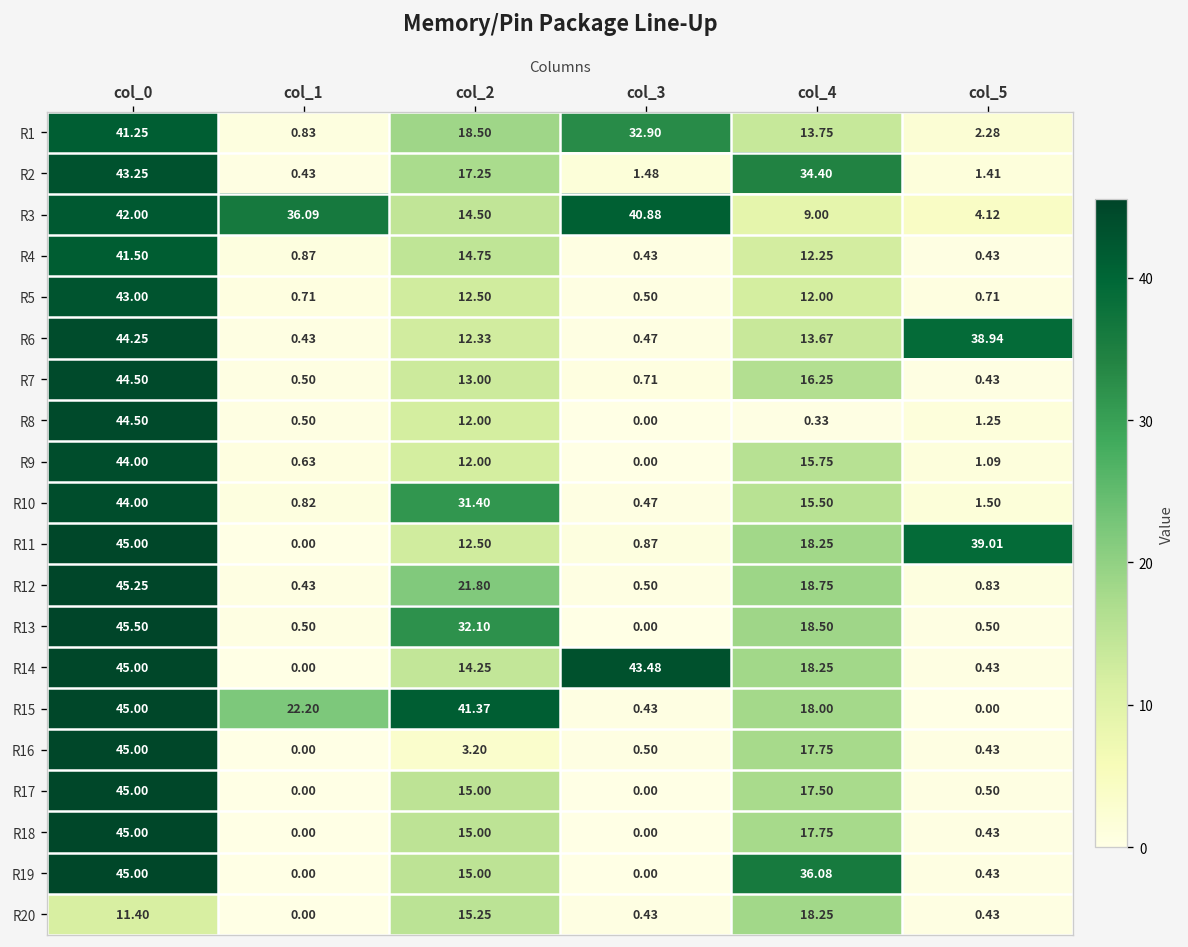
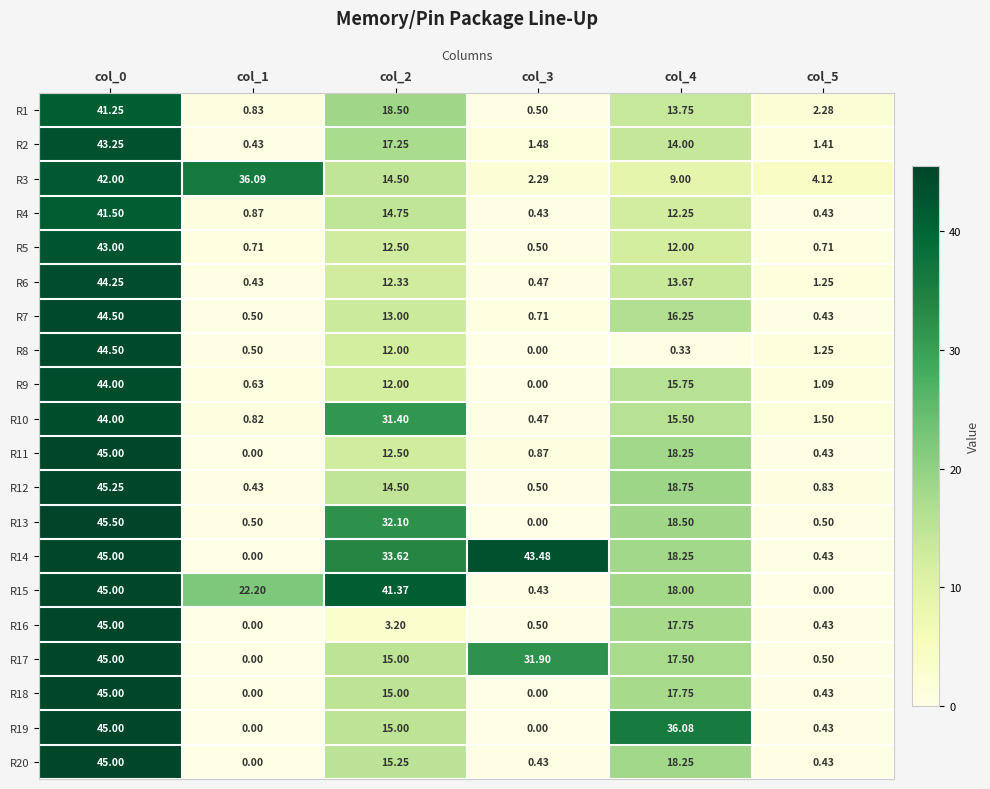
  {
    "R1": {
      "col_0": 41.25,
      "col_1": 0.83,
      "col_2": 18.50,
-     "col_3": 32.90,
+     "col_3": 0.50,
      "col_4": 13.75,
      "col_5": 2.28
    },
    "R2": {
      "col_0": 43.25,
      "col_1": 0.43,
      "col_2": 17.25,
      "col_3": 1.48,
-     "col_4": 34.40,
+     "col_4": 14.00,
      "col_5": 1.41
    },
    "R3": {
      "col_0": 42.00,
      "col_1": 36.09,
      "col_2": 14.50,
-     "col_3": 40.88,
+     "col_3": 2.29,
      "col_4": 9.00,
      "col_5": 4.12
    },
    "R4": {
      "col_0": 41.50,
      "col_1": 0.87,
      "col_2": 14.75,
      "col_3": 0.43,
      "col_4": 12.25,
      "col_5": 0.43
    },
    "R5": {
      "col_0": 43.00,
      "col_1": 0.71,
      "col_2": 12.50,
      "col_3": 0.50,
      "col_4": 12.00,
      "col_5": 0.71
    },
    "R6": {
      "col_0": 44.25,
      "col_1": 0.43,
      "col_2": 12.33,
      "col_3": 0.47,
      "col_4": 13.67,
-     "col_5": 38.94
+     "col_5": 1.25
    },
    "R7": {
      "col_0": 44.50,
      "col_1": 0.50,
      "col_2": 13.00,
      "col_3": 0.71,
      "col_4": 16.25,
      "col_5": 0.43
    },
    "R8": {
      "col_0": 44.50,
      "col_1": 0.50,
      "col_2": 12.00,
      "col_3": 0.00,
      "col_4": 0.33,
      "col_5": 1.25
    },
    "R9": {
      "col_0": 44.00,
      "col_1": 0.63,
      "col_2": 12.00,
      "col_3": 0.00,
      "col_4": 15.75,
      "col_5": 1.09
    },
    "R10": {
      "col_0": 44.00,
      "col_1": 0.82,
      "col_2": 31.40,
      "col_3": 0.47,
      "col_4": 15.50,
      "col_5": 1.50
    },
    "R11": {
      "col_0": 45.00,
      "col_1": 0.00,
      "col_2": 12.50,
      "col_3": 0.87,
      "col_4": 18.25,
-     "col_5": 39.01
+     "col_5": 0.43
    },
    "R12": {
      "col_0": 45.25,
      "col_1": 0.43,
-     "col_2": 21.80,
+     "col_2": 14.50,
      "col_3": 0.50,
      "col_4": 18.75,
      "col_5": 0.83
    },
    "R13": {
      "col_0": 45.50,
      "col_1": 0.50,
      "col_2": 32.10,
      "col_3": 0.00,
      "col_4": 18.50,
      "col_5": 0.50
    },
    "R14": {
      "col_0": 45.00,
      "col_1": 0.00,
-     "col_2": 14.25,
+     "col_2": 33.62,
      "col_3": 43.48,
      "col_4": 18.25,
      "col_5": 0.43
    },
    "R15": {
      "col_0": 45.00,
      "col_1": 22.20,
      "col_2": 41.37,
      "col_3": 0.43,
      "col_4": 18.00,
      "col_5": 0.00
    },
    "R16": {
      "col_0": 45.00,
      "col_1": 0.00,
      "col_2": 3.20,
      "col_3": 0.50,
      "col_4": 17.75,
      "col_5": 0.43
    },
    "R17": {
      "col_0": 45.00,
      "col_1": 0.00,
      "col_2": 15.00,
-     "col_3": 0.00,
+     "col_3": 31.90,
      "col_4": 17.50,
      "col_5": 0.50
    },
    "R18": {
      "col_0": 45.00,
      "col_1": 0.00,
      "col_2": 15.00,
      "col_3": 0.00,
      "col_4": 17.75,
      "col_5": 0.43
    },
    "R19": {
      "col_0": 45.00,
      "col_1": 0.00,
      "col_2": 15.00,
      "col_3": 0.00,
      "col_4": 36.08,
      "col_5": 0.43
    },
    "R20": {
-     "col_0": 11.40,
+     "col_0": 45.00,
      "col_1": 0.00,
      "col_2": 15.25,
      "col_3": 0.43,
      "col_4": 18.25,
      "col_5": 0.43
    }
  }
